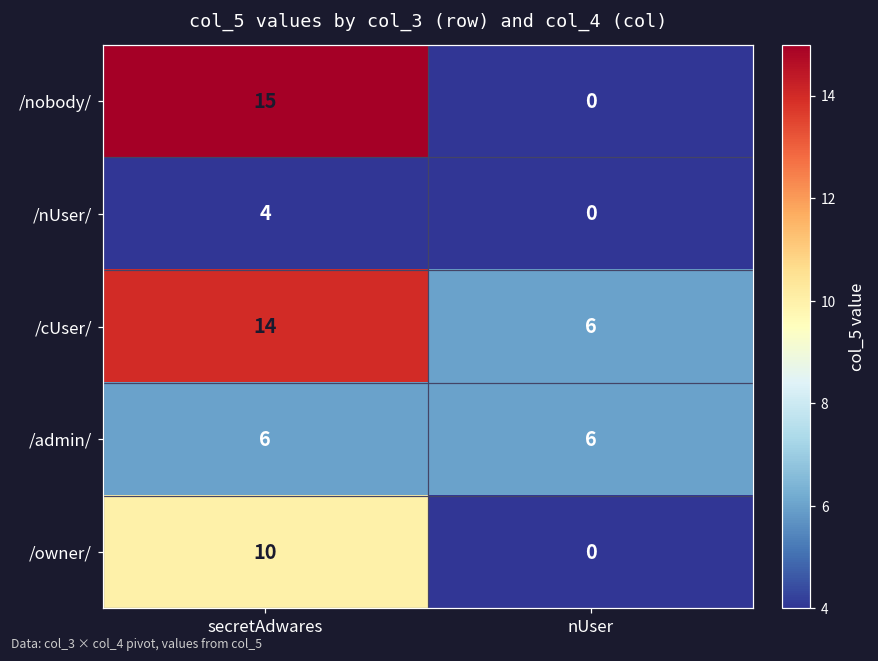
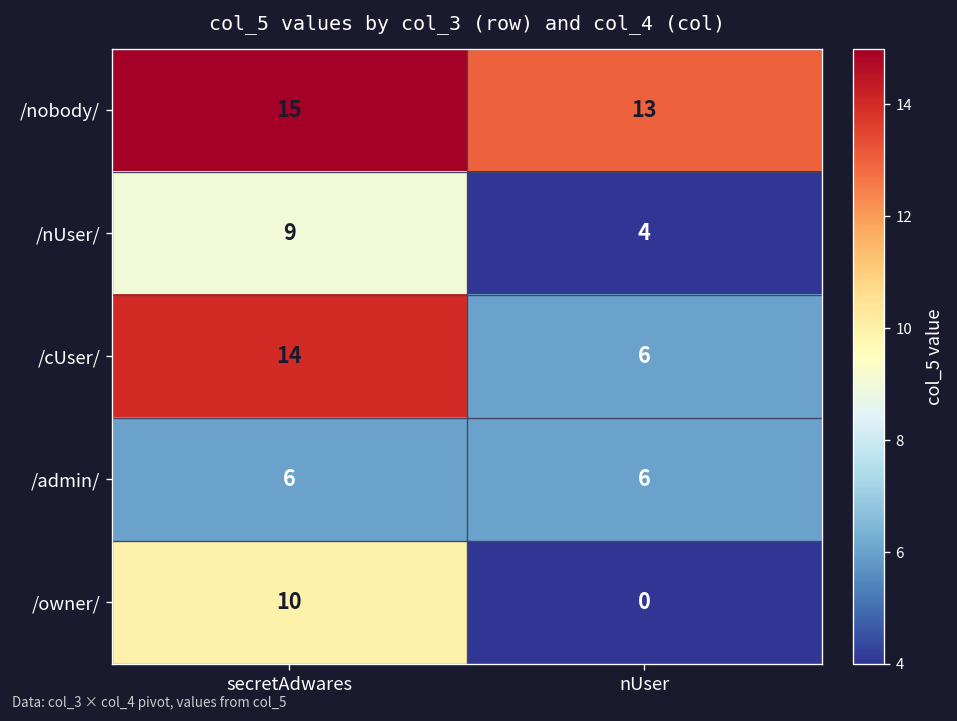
  {
    "/nobody/": {
      "secretAdwares": 15,
-     "nUser": 0
+     "nUser": 13
    },
    "/nUser/": {
-     "secretAdwares": 4,
-     "nUser": 0
+     "secretAdwares": 9,
+     "nUser": 4
    },
    "/cUser/": {
      "secretAdwares": 14,
      "nUser": 6
    },
    "/admin/": {
      "secretAdwares": 6,
      "nUser": 6
    },
    "/owner/": {
      "secretAdwares": 10,
      "nUser": 0
    }
  }
